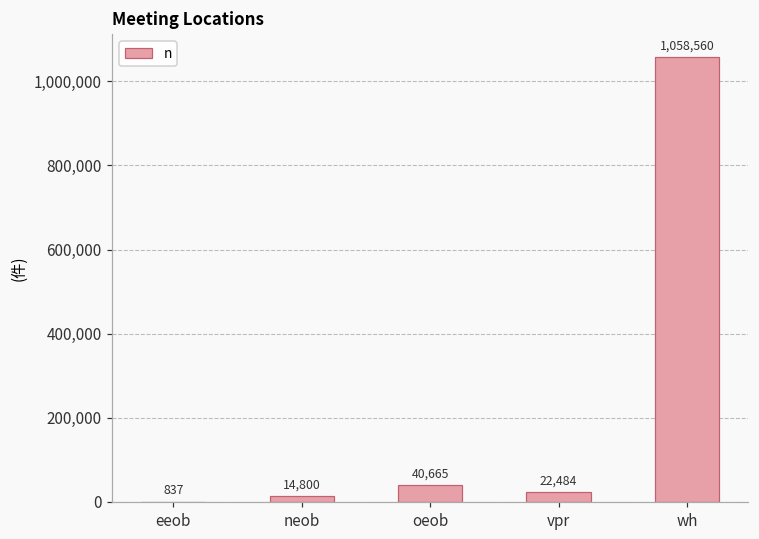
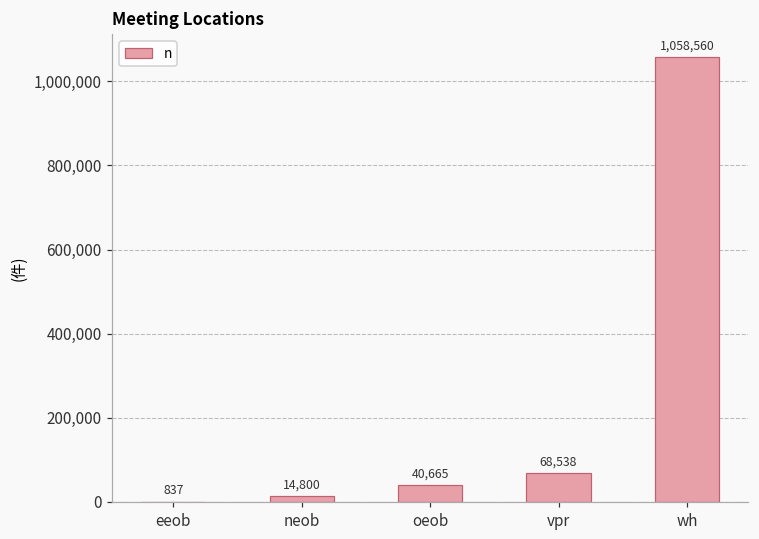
  {
    "eeob": "837",
    "neob": "14,800",
    "oeob": "40,665",
-   "vpr": "22,484",
+   "vpr": "68,538",
    "wh": "1,058,560"
  }
